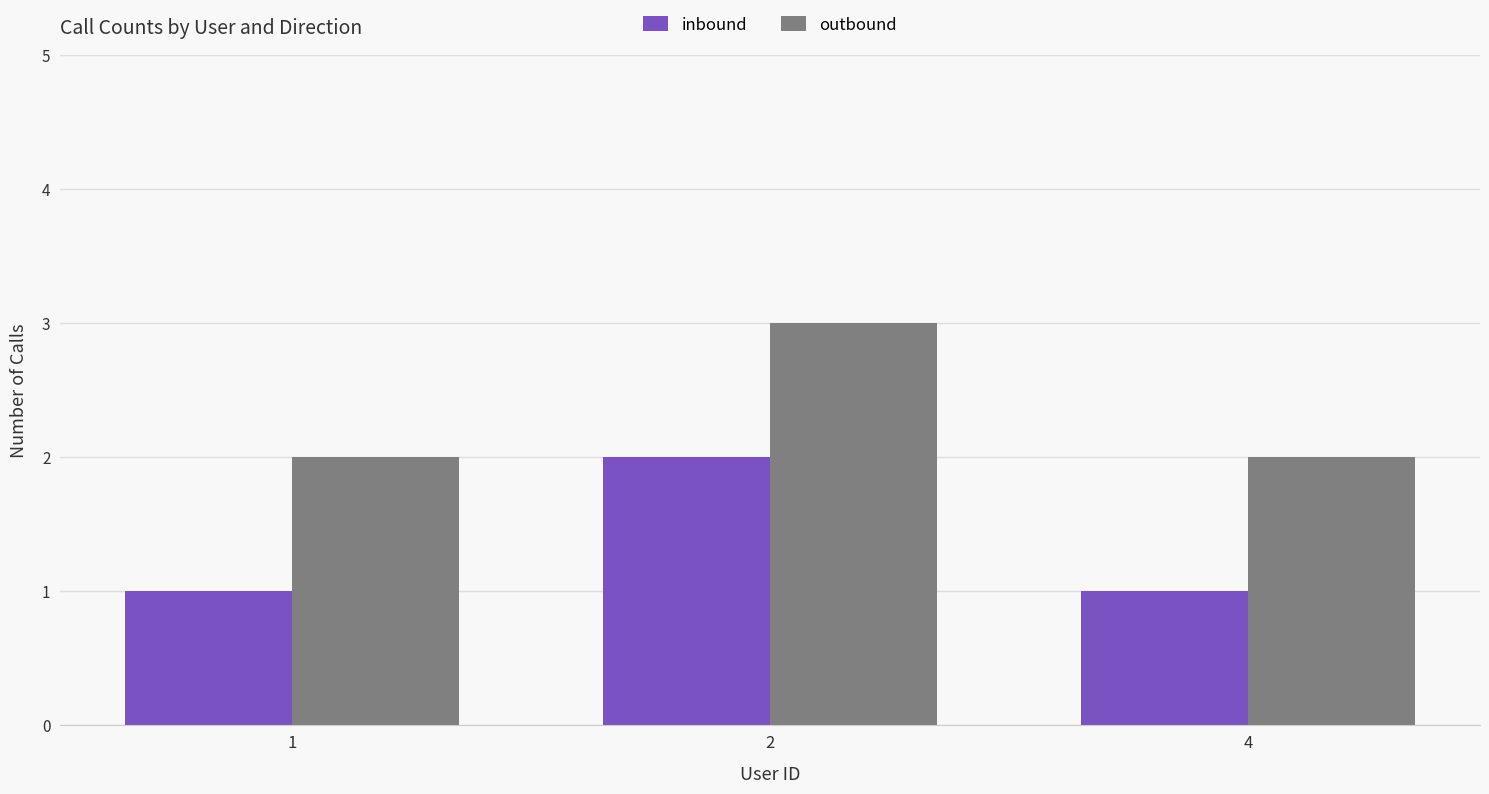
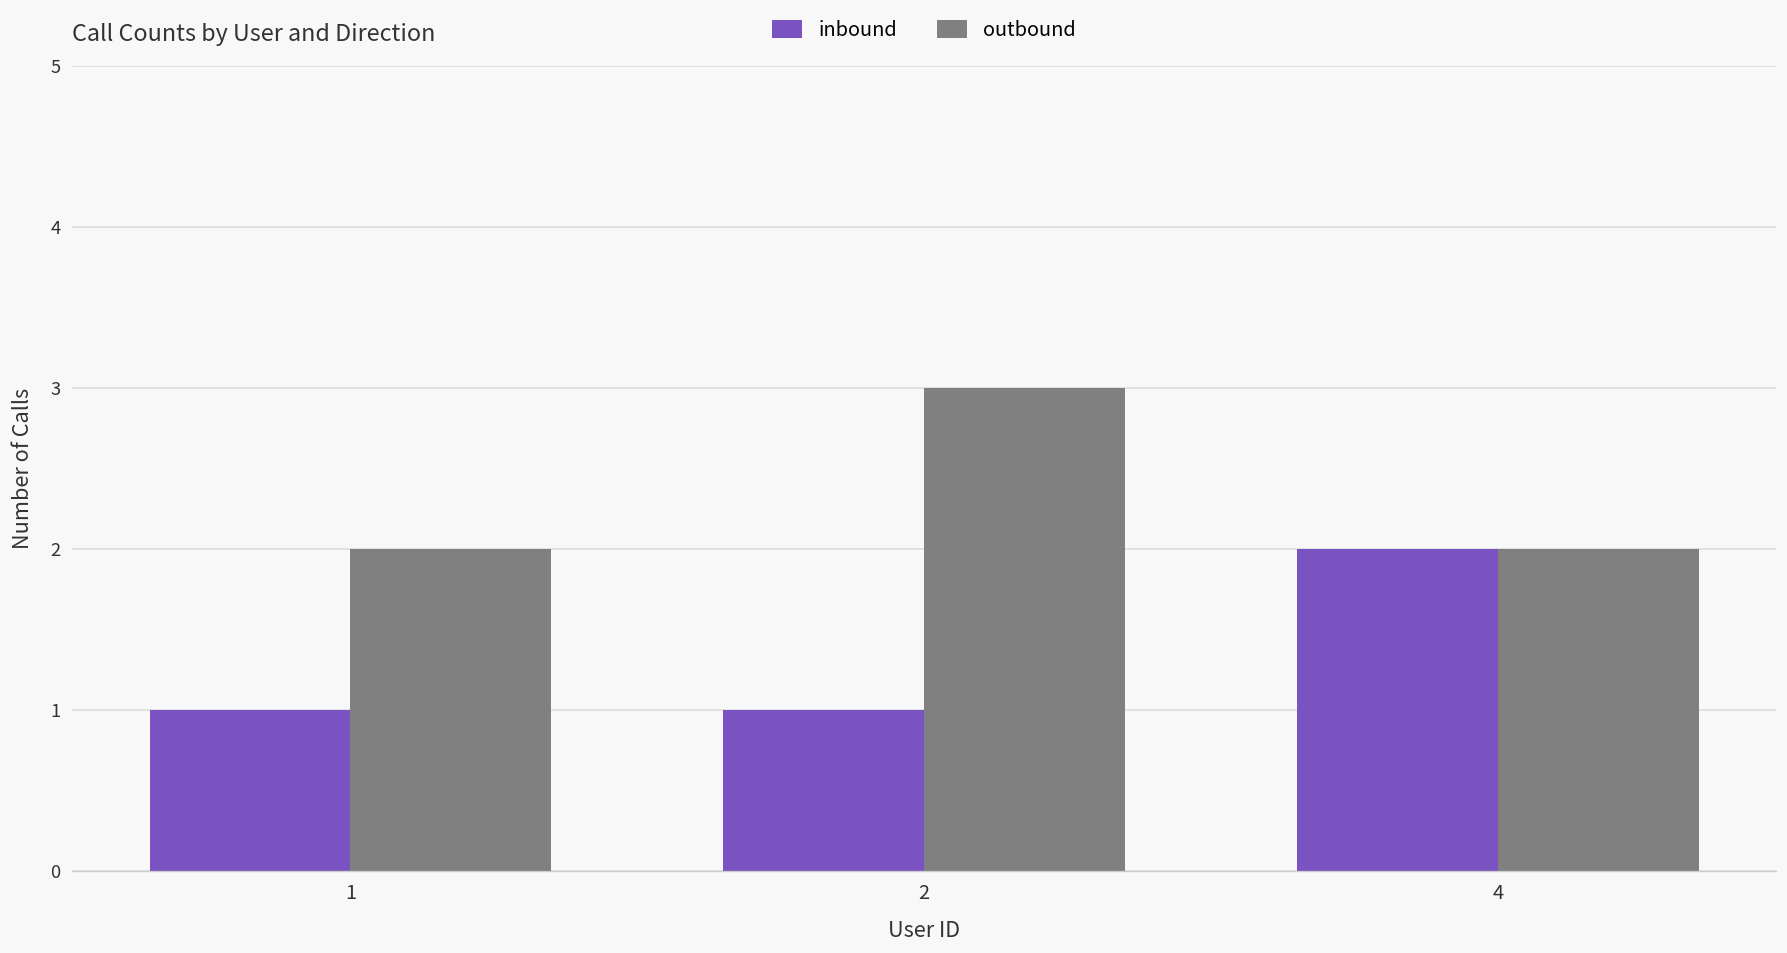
  {
    "inbound": {
      "1": 1,
-     "2": 2,
-     "4": 1
+     "2": 1,
+     "4": 2
    },
    "outbound": {
      "1": 2,
      "2": 3,
      "4": 2
    }
  }
